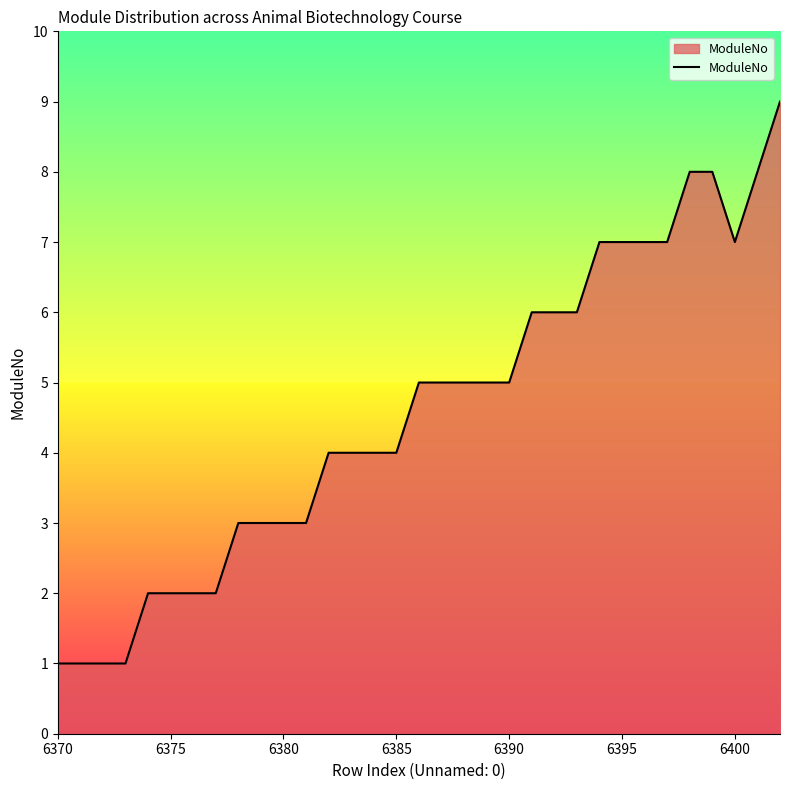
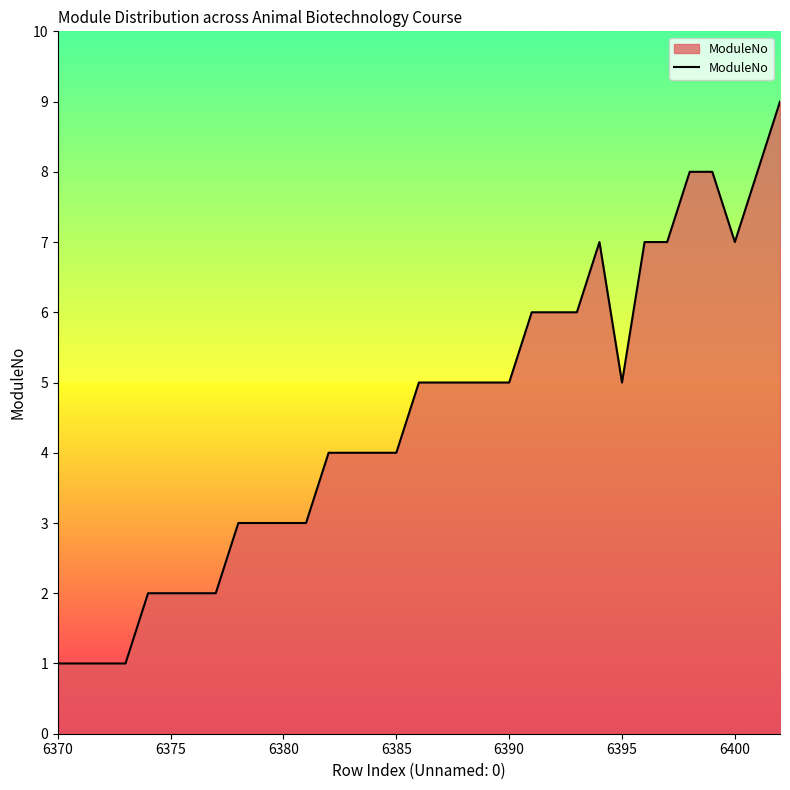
  {
    "6370": 1,
    "6375": 2,
    "6380": 3,
    "6385": 4,
    "6390": 5,
-   "6395": 7,
+   "6395": 5,
    "6400": 7
  }
